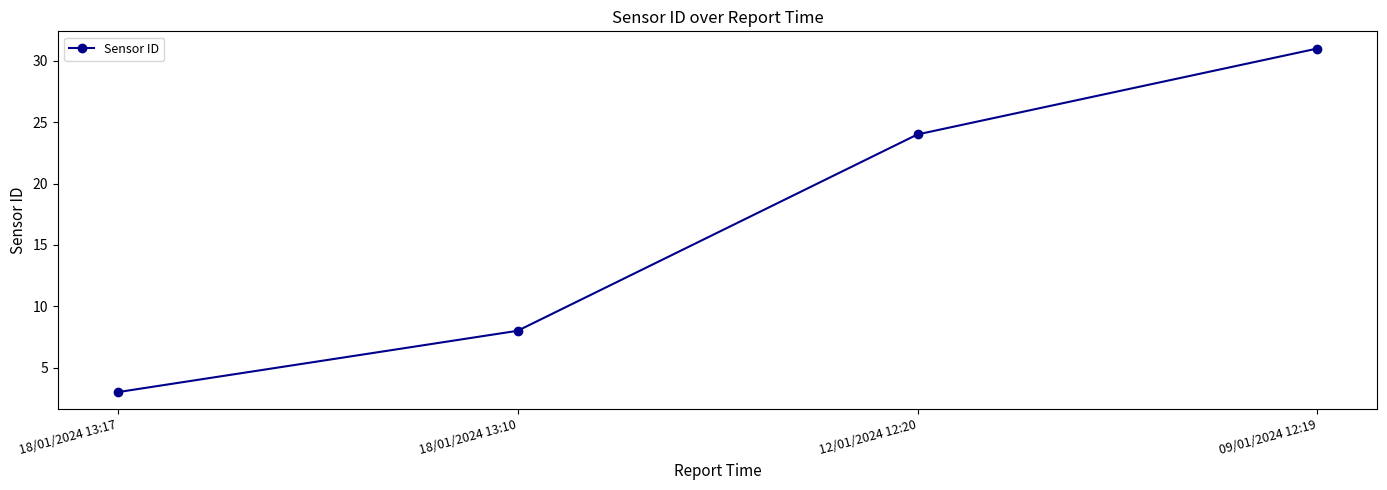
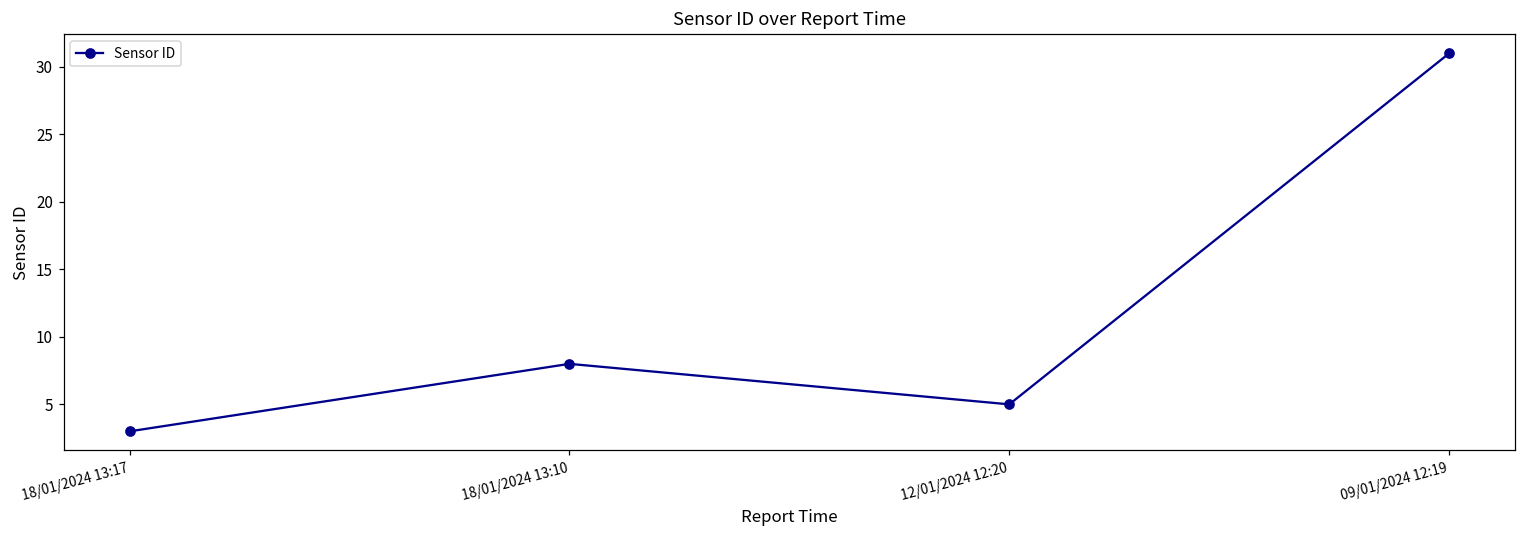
  {
    "18/01/2024 13:17": 3,
    "18/01/2024 13:10": 8,
-   "12/01/2024 12:20": 24,
+   "12/01/2024 12:20": 5,
    "09/01/2024 12:19": 31
  }
